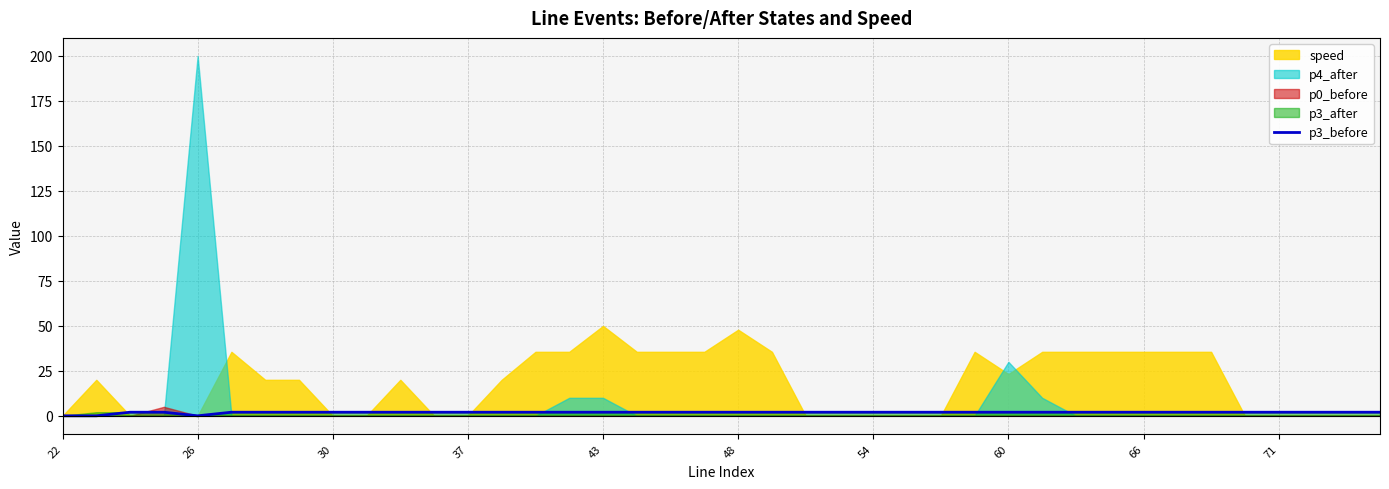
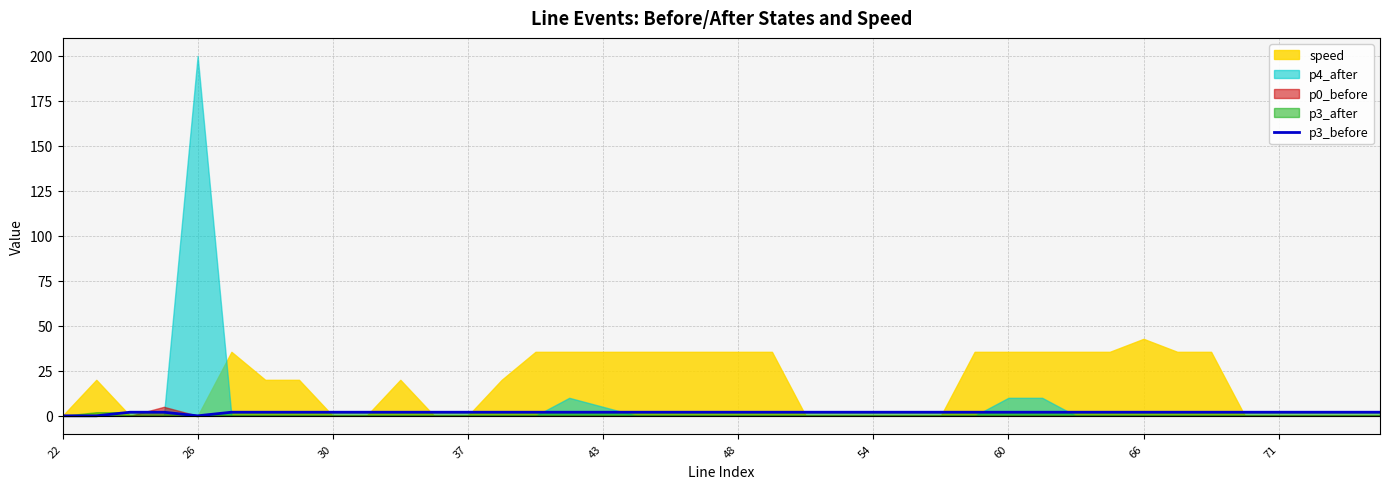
  {
    "speed": {
-     "43": 50,
-     "48": 48,
-     "60": 23,
-     "66": 36
+     "43": 36,
+     "48": 36,
+     "60": 36,
+     "66": 43
    },
    "p4_after": {
-     "43": 10,
-     "60": 30
+     "43": 5,
+     "60": 10
    },
    "p0_before": {
      "43": 0,
      "60": 0
    }
  }
